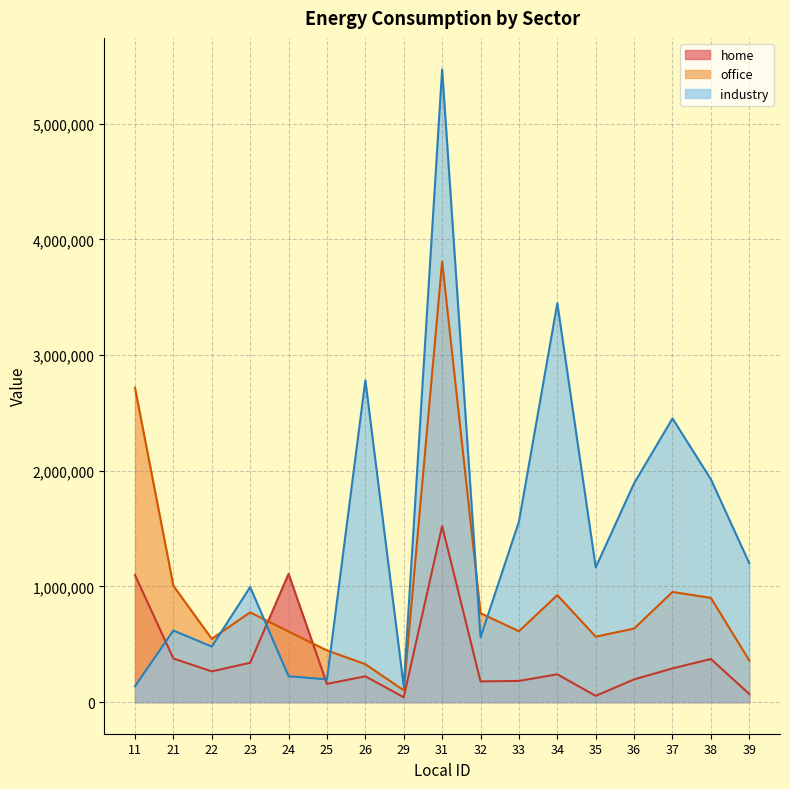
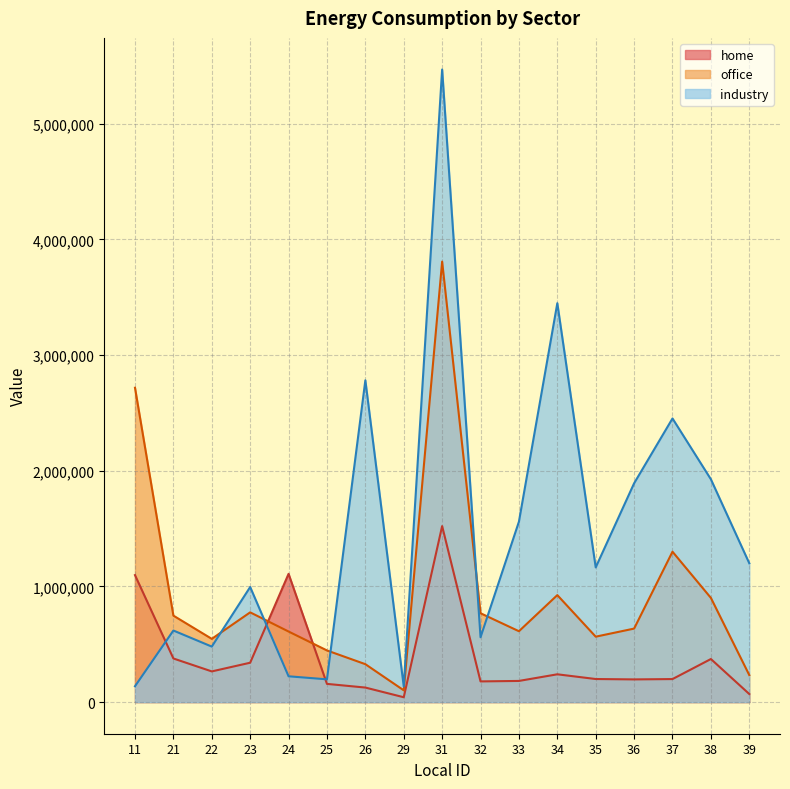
  {
    "home": {
      "11": "1,100,000",
      "21": "380,000",
      "22": "270,000",
      "23": "340,000",
      "24": "1,110,000",
      "25": "160,000",
-     "26": "220,000",
+     "26": "130,000",
      "29": "40,000",
      "31": "1,520,000",
      "32": "180,000",
      "33": "180,000",
      "34": "240,000",
-     "35": "50,000",
+     "35": "200,000",
      "36": "200,000",
-     "37": "290,000",
+     "37": "200,000",
      "38": "370,000",
      "39": "70,000"
    },
    "office": {
      "11": "2,720,000",
-     "21": "1,010,000",
+     "21": "750,000",
      "22": "550,000",
      "23": "780,000",
      "24": "610,000",
      "25": "450,000",
      "26": "330,000",
      "29": "100,000",
      "31": "3,810,000",
      "32": "770,000",
      "33": "610,000",
      "34": "920,000",
      "35": "570,000",
      "36": "640,000",
-     "37": "950,000",
+     "37": "1,300,000",
      "38": "900,000",
-     "39": "360,000"
+     "39": "230,000"
    },
    "industry": {
      "11": "140,000",
      "21": "620,000",
      "22": "480,000",
      "23": "990,000",
      "24": "220,000",
      "25": "200,000",
      "26": "2,780,000",
      "29": "140,000",
      "31": "5,470,000",
      "32": "560,000",
      "33": "1,560,000",
      "34": "3,450,000",
      "35": "1,160,000",
      "36": "1,890,000",
      "37": "2,450,000",
      "38": "1,930,000",
      "39": "1,200,000"
    }
  }
